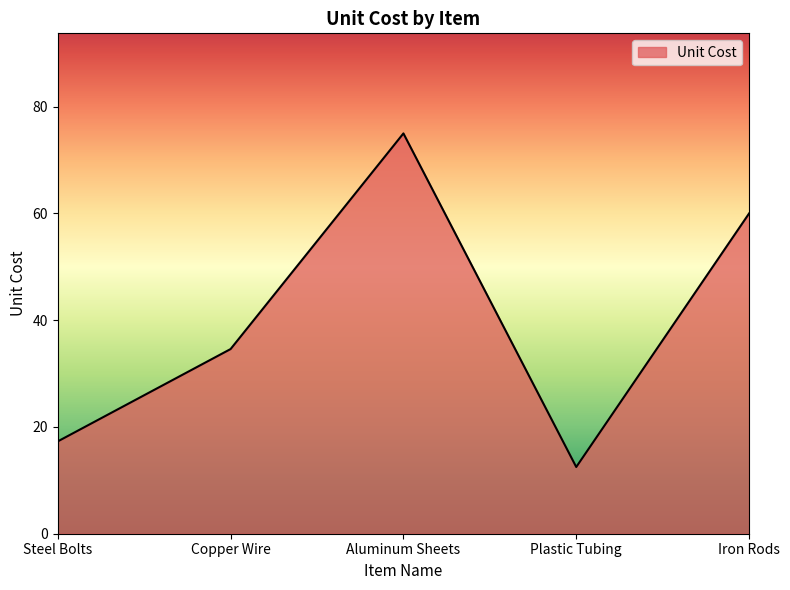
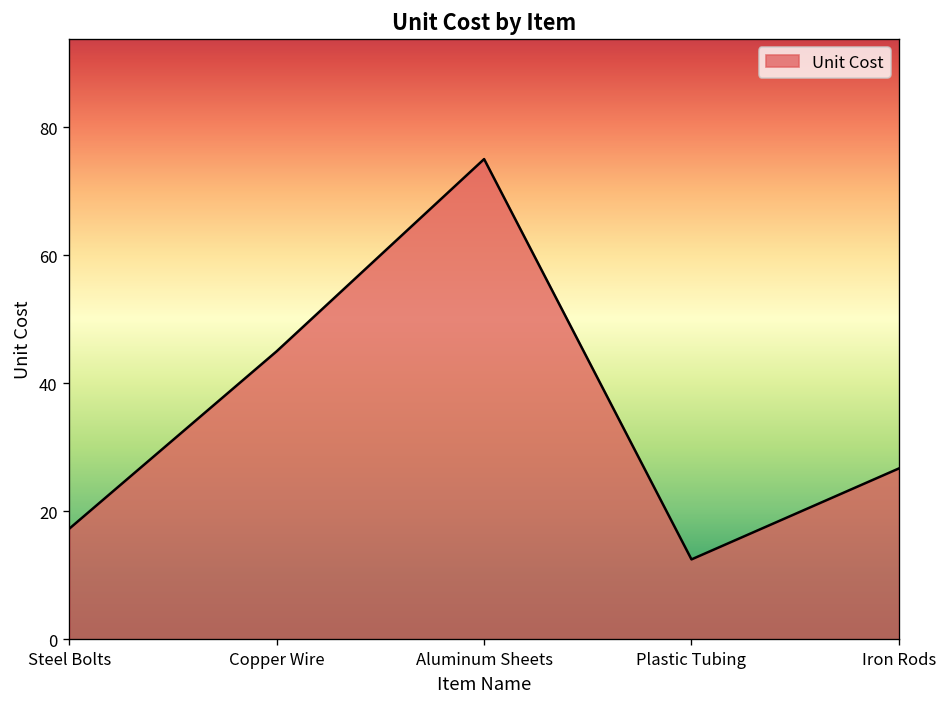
  {
    "Steel Bolts": 17,
-   "Copper Wire": 35,
+   "Copper Wire": 45,
    "Aluminum Sheets": 75,
    "Plastic Tubing": 13,
-   "Iron Rods": 60
+   "Iron Rods": 27
  }
